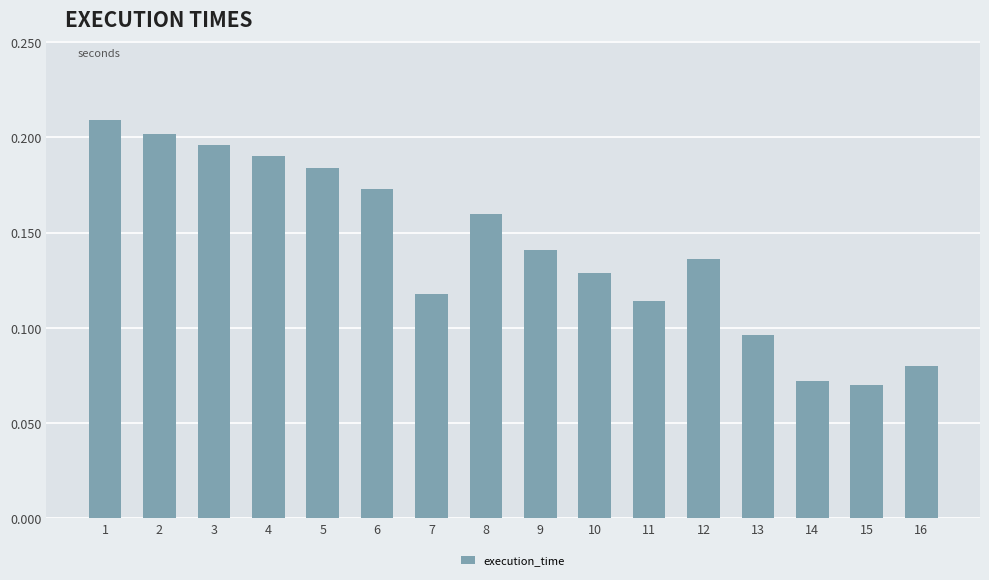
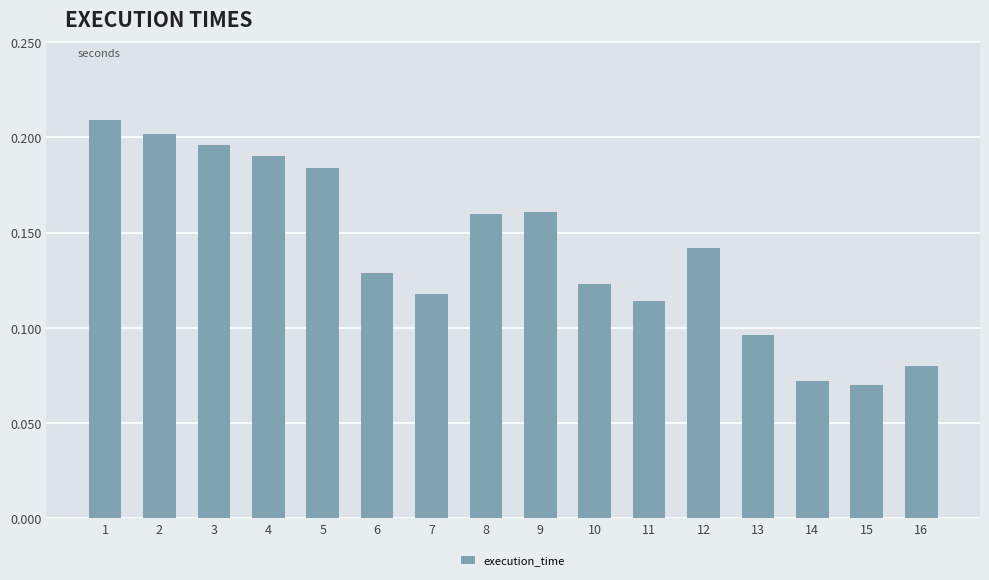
  {
    "1": 0.209,
    "2": 0.202,
    "3": 0.196,
    "4": 0.190,
    "5": 0.184,
-   "6": 0.173,
+   "6": 0.129,
    "7": 0.118,
    "8": 0.160,
-   "9": 0.141,
-   "10": 0.129,
+   "9": 0.161,
+   "10": 0.123,
    "11": 0.114,
-   "12": 0.136,
+   "12": 0.142,
    "13": 0.096,
    "14": 0.072,
    "15": 0.070,
    "16": 0.080
  }
